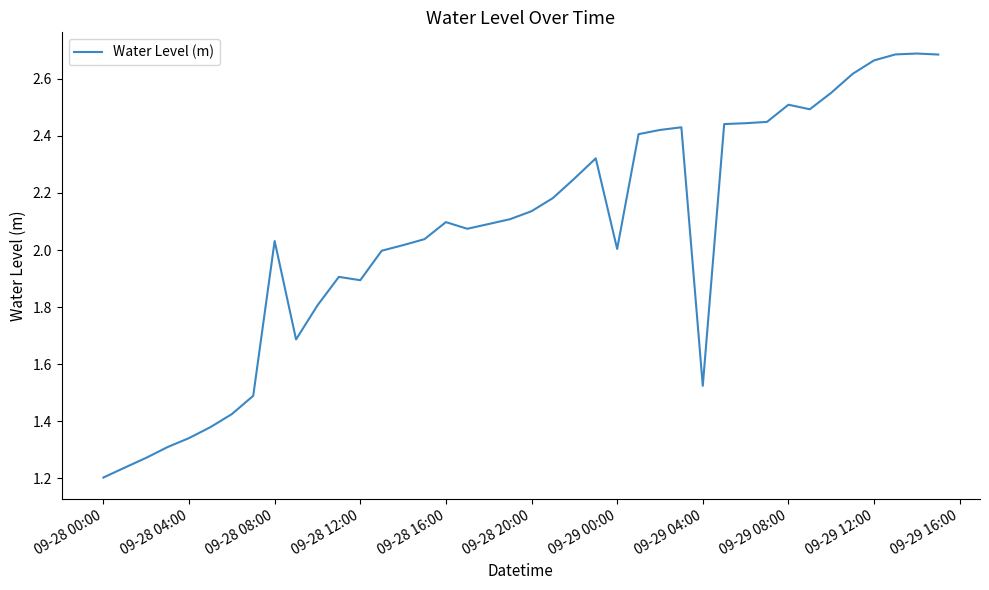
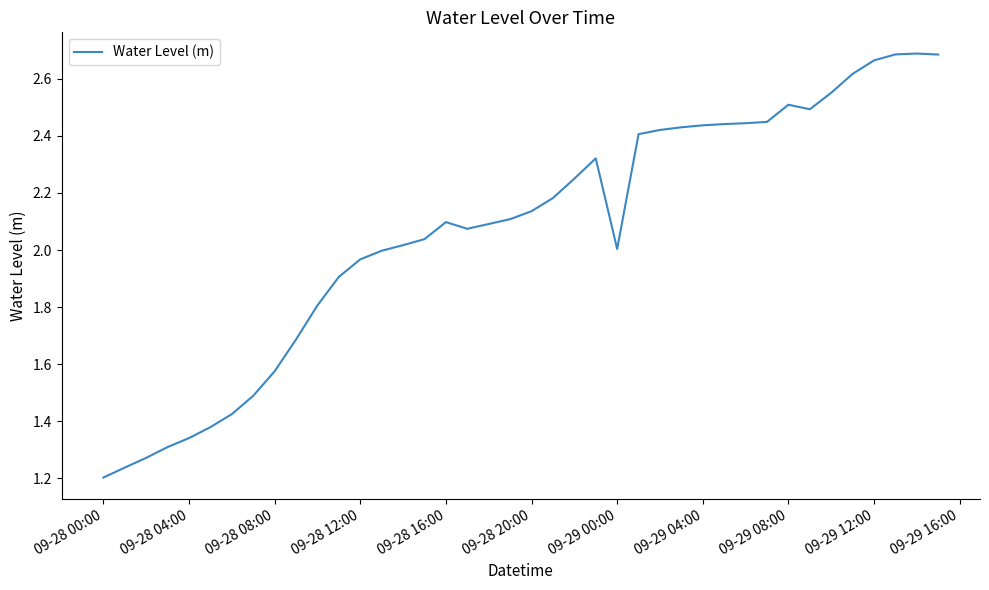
  {
    "09-28 00:00": 1.20,
    "09-28 04:00": 1.34,
-   "09-28 08:00": 2.03,
-   "09-28 12:00": 1.89,
+   "09-28 08:00": 1.58,
+   "09-28 12:00": 1.97,
    "09-28 16:00": 2.10,
    "09-28 20:00": 2.14,
    "09-29 00:00": 2.00,
-   "09-29 04:00": 1.52,
+   "09-29 04:00": 2.44,
    "09-29 08:00": 2.51,
    "09-29 12:00": 2.66
  }
